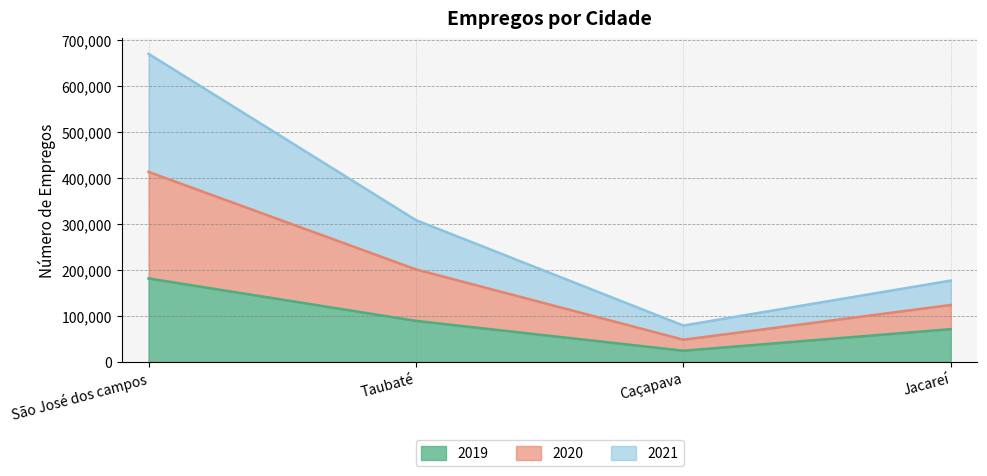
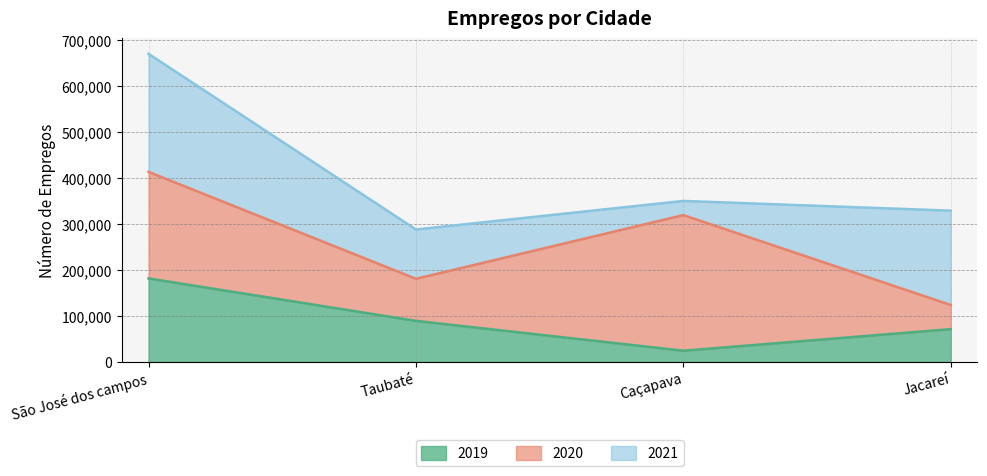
  {
    "2019": {
      "São José dos campos": "180,000",
      "Taubaté": "90,000",
      "Caçapava": "20,000",
      "Jacareí": "70,000"
    },
    "2020": {
      "São José dos campos": "230,000",
-     "Taubaté": "110,000",
-     "Caçapava": "20,000",
+     "Taubaté": "90,000",
+     "Caçapava": "290,000",
      "Jacareí": "50,000"
    },
    "2021": {
      "São José dos campos": "260,000",
      "Taubaté": "110,000",
      "Caçapava": "30,000",
-     "Jacareí": "50,000"
+     "Jacareí": "200,000"
    }
  }
